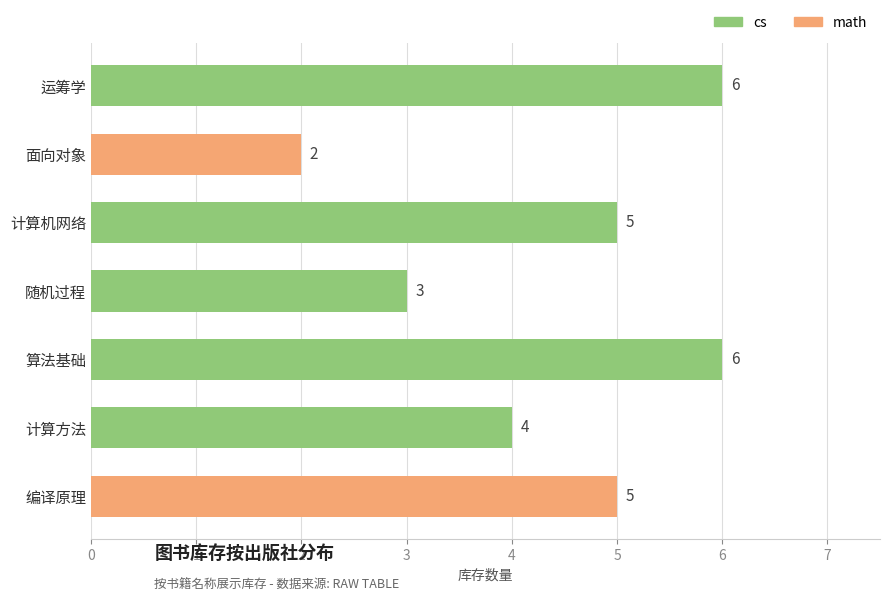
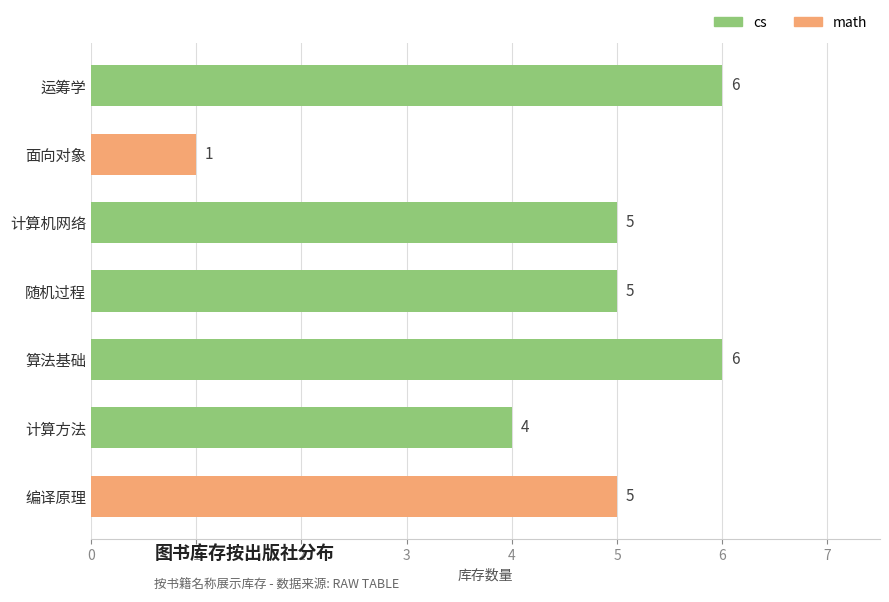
  {
    "运筹学": 6,
-   "面向对象": 2,
+   "面向对象": 1,
    "计算机网络": 5,
-   "随机过程": 3,
+   "随机过程": 5,
    "算法基础": 6,
    "计算方法": 4,
    "编译原理": 5
  }
